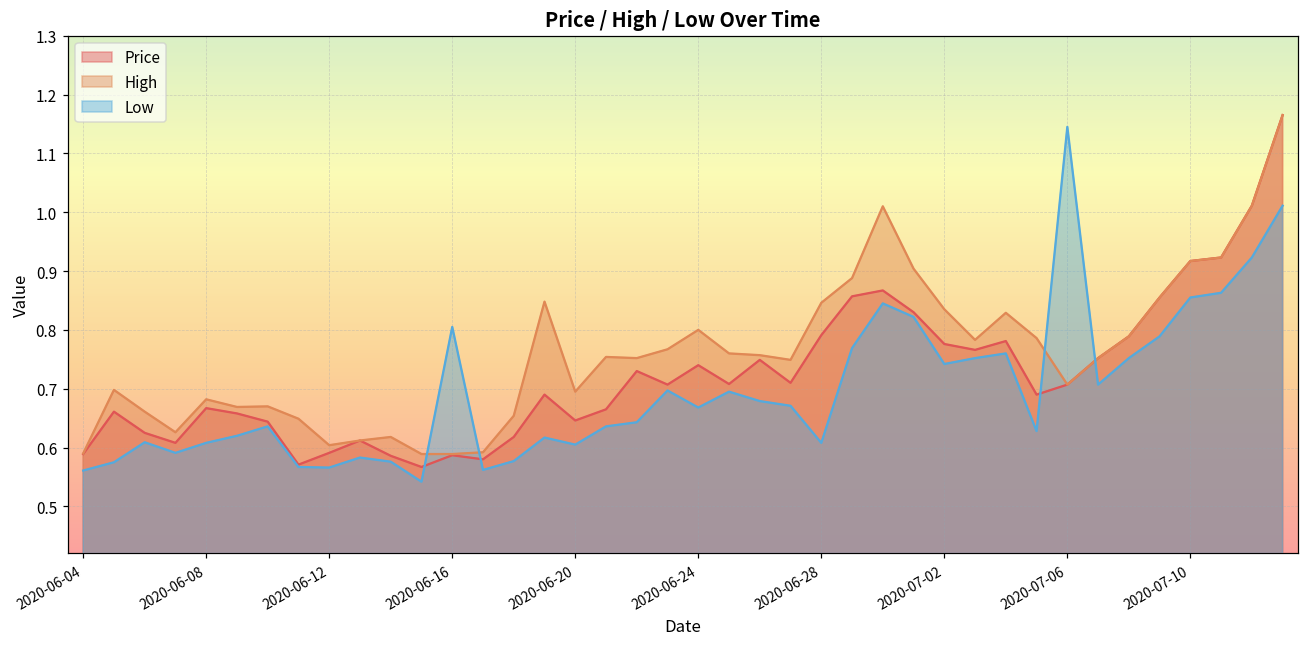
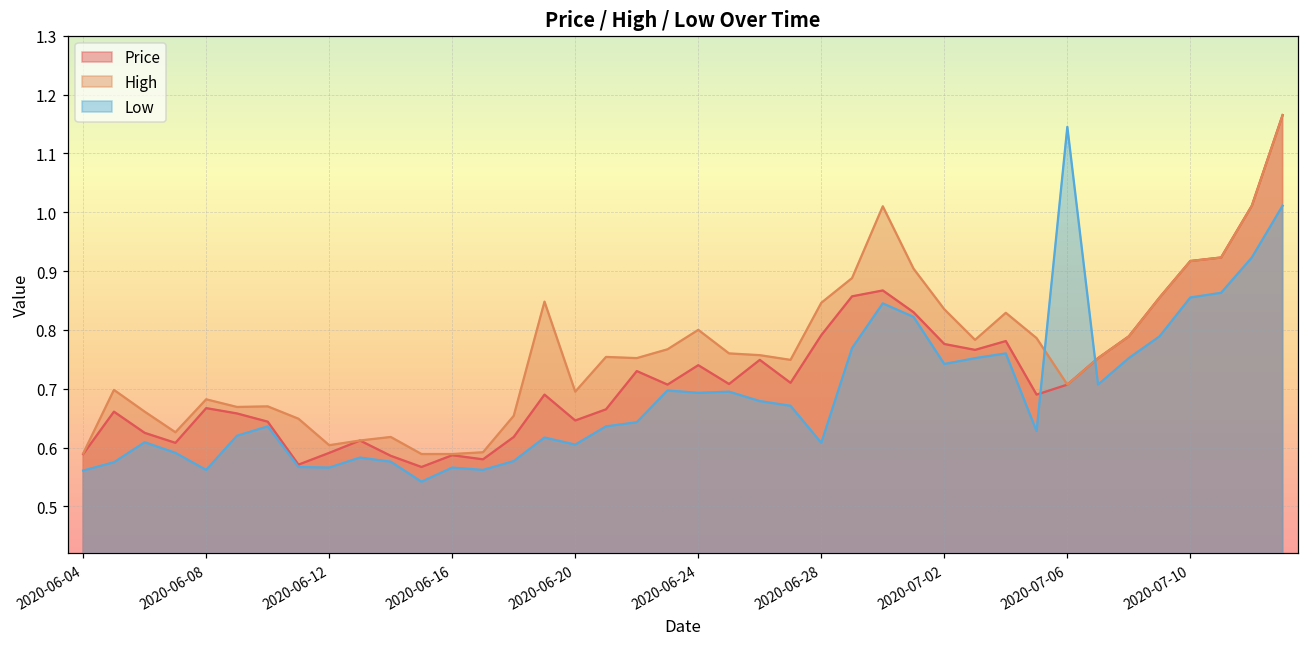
  {
    "Low": {
      "2020-06-04": 0.56,
-     "2020-06-08": 0.61,
+     "2020-06-08": 0.56,
      "2020-06-12": 0.57,
-     "2020-06-16": 0.81,
+     "2020-06-16": 0.57,
      "2020-06-20": 0.61,
-     "2020-06-24": 0.67,
+     "2020-06-24": 0.69,
      "2020-06-28": 0.61,
      "2020-07-02": 0.74,
      "2020-07-06": 1.15,
      "2020-07-10": 0.86
    }
  }
